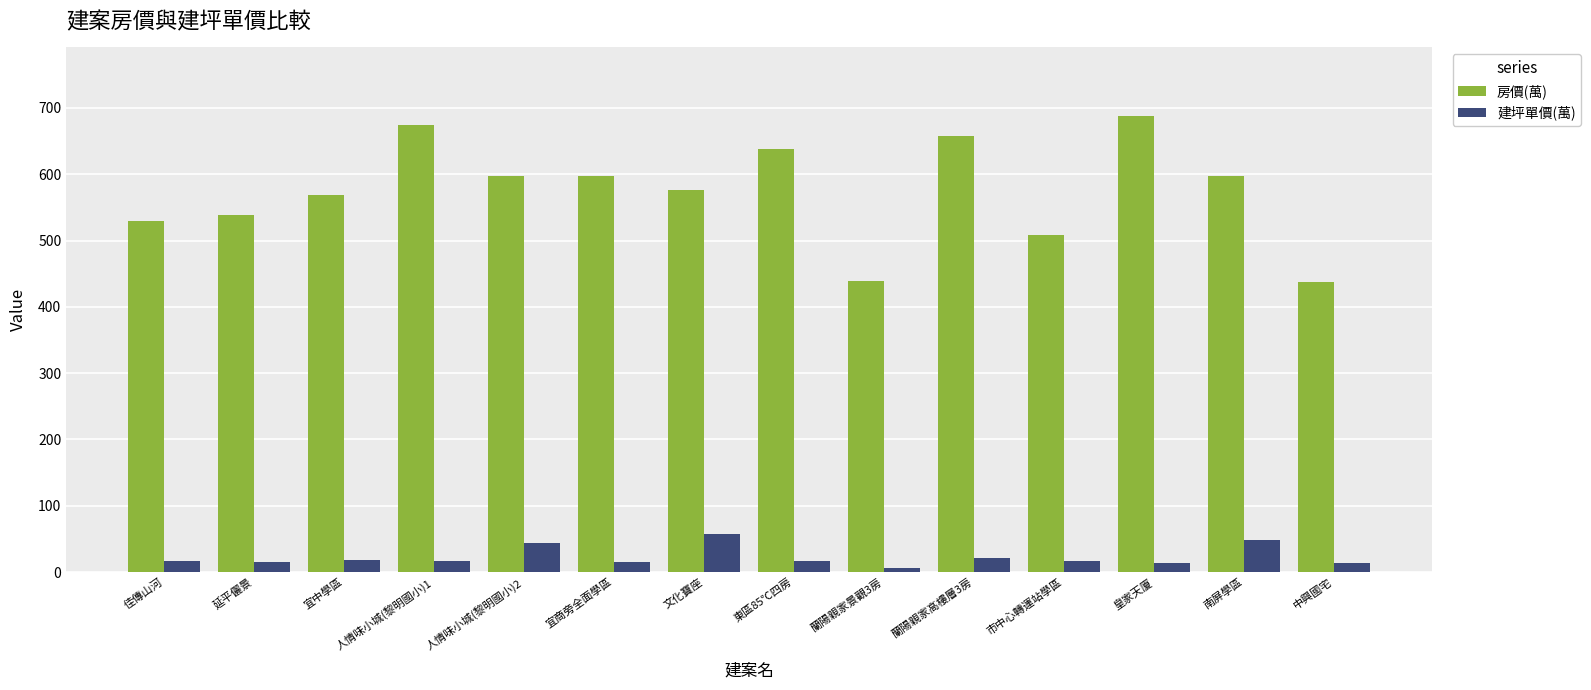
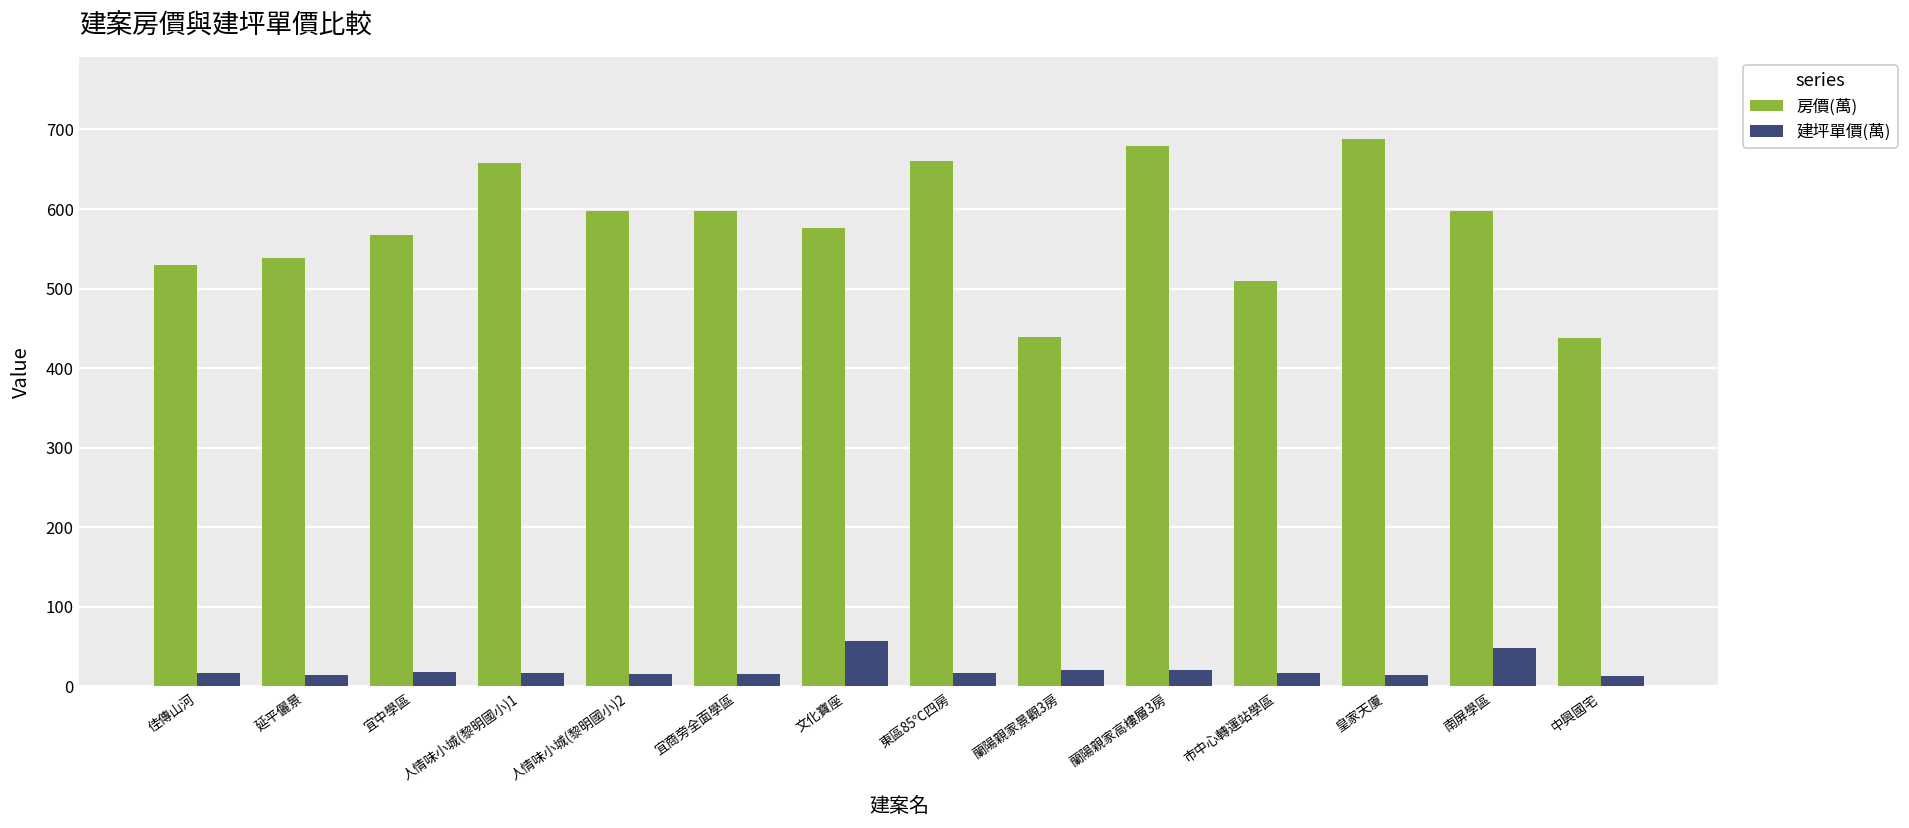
  {
    "房價(萬)": {
      "佳傳山河": 530,
      "延平儷景": 540,
      "宜中學區": 570,
-     "人情味小城(黎明國小)1": 670,
+     "人情味小城(黎明國小)1": 660,
      "人情味小城(黎明國小)2": 600,
      "宜商旁全面學區": 600,
      "文化寶座": 580,
-     "東區85℃四房": 640,
+     "東區85℃四房": 660,
      "蘭陽親家景觀3房": 440,
-     "蘭陽親家高樓層3房": 660,
+     "蘭陽親家高樓層3房": 680,
      "市中心轉運站學區": 510,
      "皇家天廈": 690,
      "南屏學區": 600,
      "中興國宅": 440
    },
    "建坪單價(萬)": {
      "佳傳山河": 20,
      "延平儷景": 10,
      "宜中學區": 20,
      "人情味小城(黎明國小)1": 20,
-     "人情味小城(黎明國小)2": 40,
+     "人情味小城(黎明國小)2": 20,
      "宜商旁全面學區": 20,
      "文化寶座": 60,
      "東區85℃四房": 20,
-     "蘭陽親家景觀3房": 10,
+     "蘭陽親家景觀3房": 20,
      "蘭陽親家高樓層3房": 20,
      "市中心轉運站學區": 20,
      "皇家天廈": 10,
      "南屏學區": 50,
      "中興國宅": 10
    }
  }
